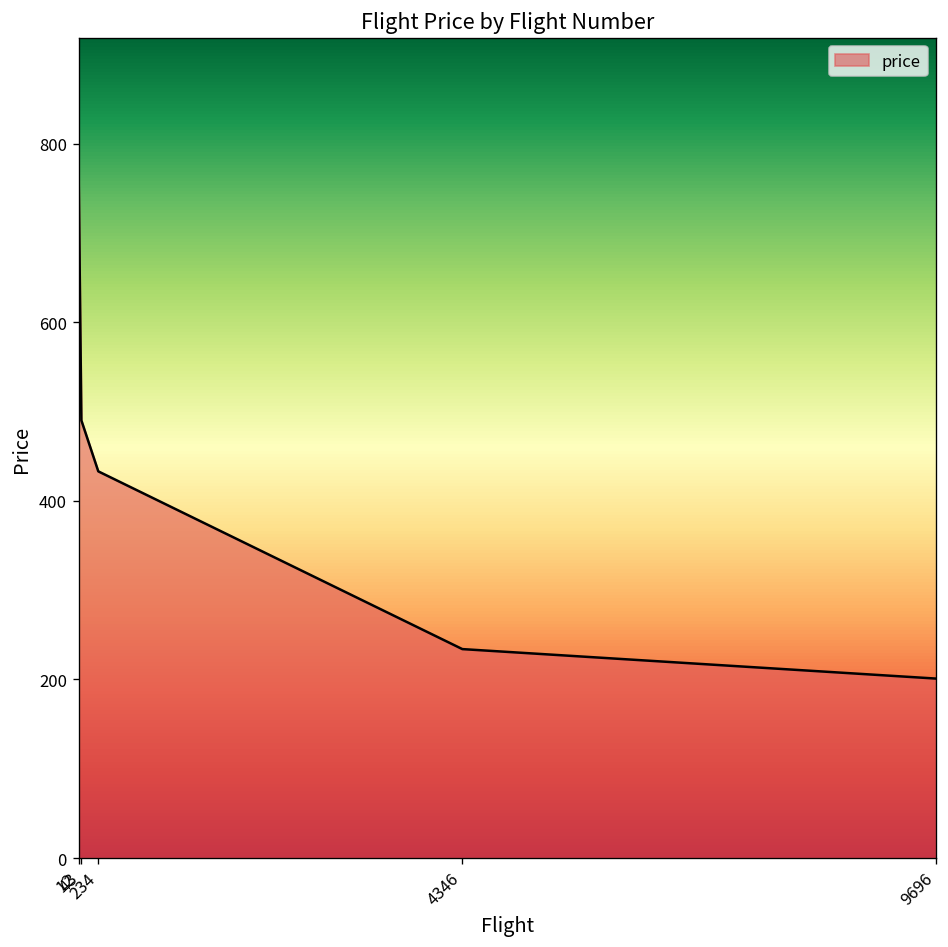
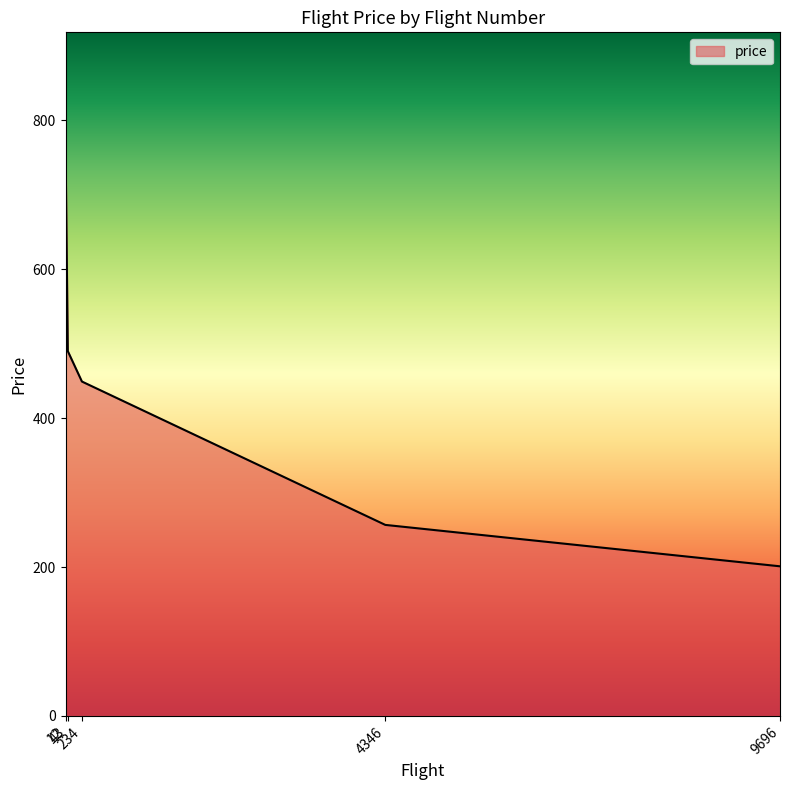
  {
    "12": 770,
    "43": 490,
-   "234": 430,
-   "4346": 230,
+   "234": 450,
+   "4346": 260,
    "9696": 200
  }
